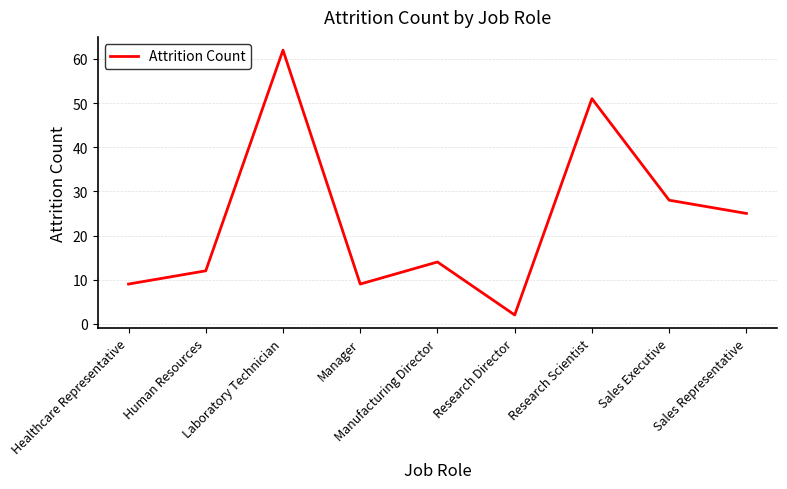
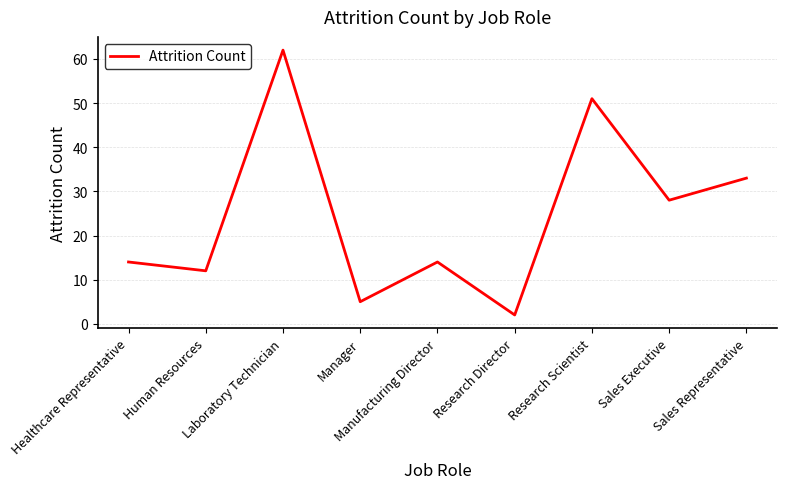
  {
-   "Healthcare Representative": 9,
+   "Healthcare Representative": 14,
    "Human Resources": 12,
    "Laboratory Technician": 62,
-   "Manager": 9,
+   "Manager": 5,
    "Manufacturing Director": 14,
    "Research Director": 2,
    "Research Scientist": 51,
    "Sales Executive": 28,
-   "Sales Representative": 25
+   "Sales Representative": 33
  }
